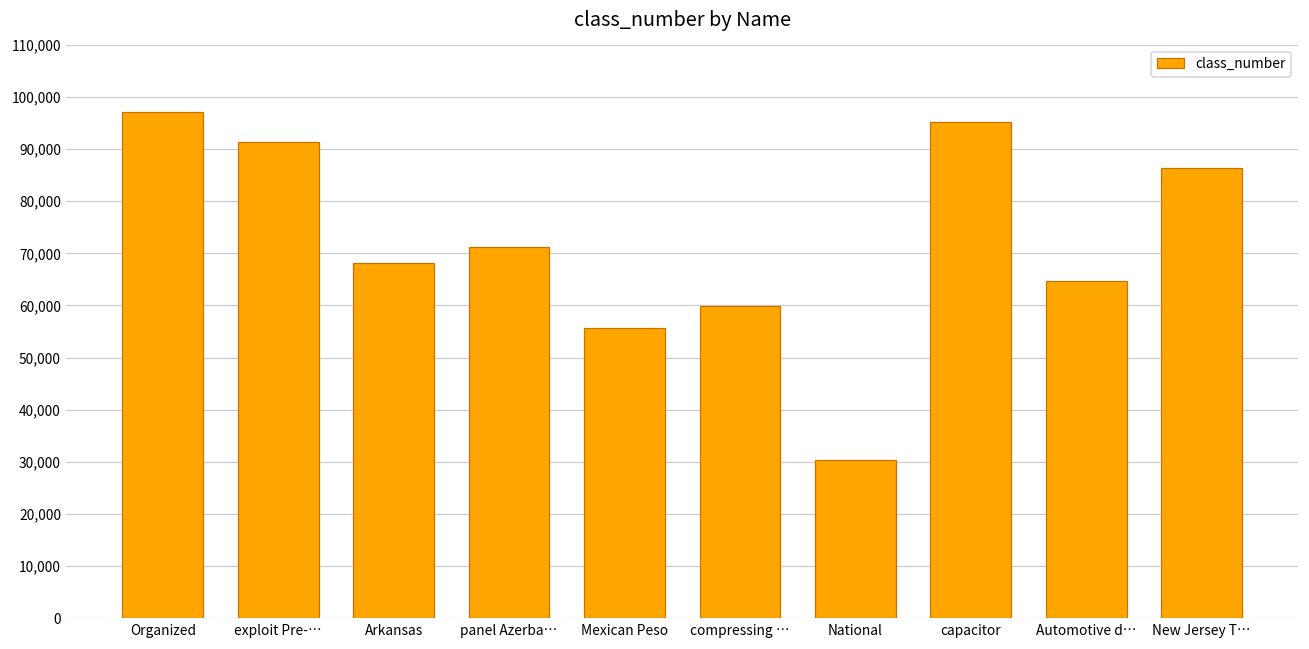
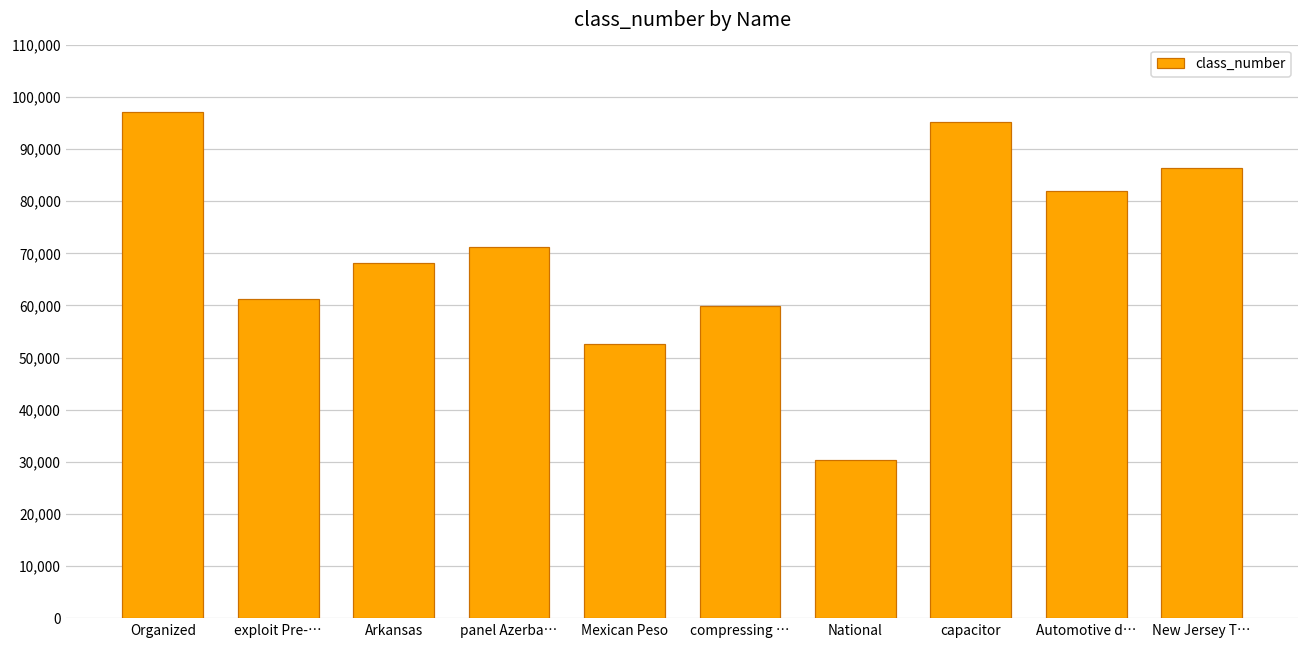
  {
    "Organized": "97,000",
-   "exploit Pre-…": "91,000",
+   "exploit Pre-…": "61,000",
    "Arkansas": "68,000",
    "panel Azerba…": "71,000",
-   "Mexican Peso": "56,000",
+   "Mexican Peso": "53,000",
    "compressing …": "60,000",
    "National": "30,000",
    "capacitor": "95,000",
-   "Automotive d…": "65,000",
+   "Automotive d…": "82,000",
    "New Jersey T…": "86,000"
  }
